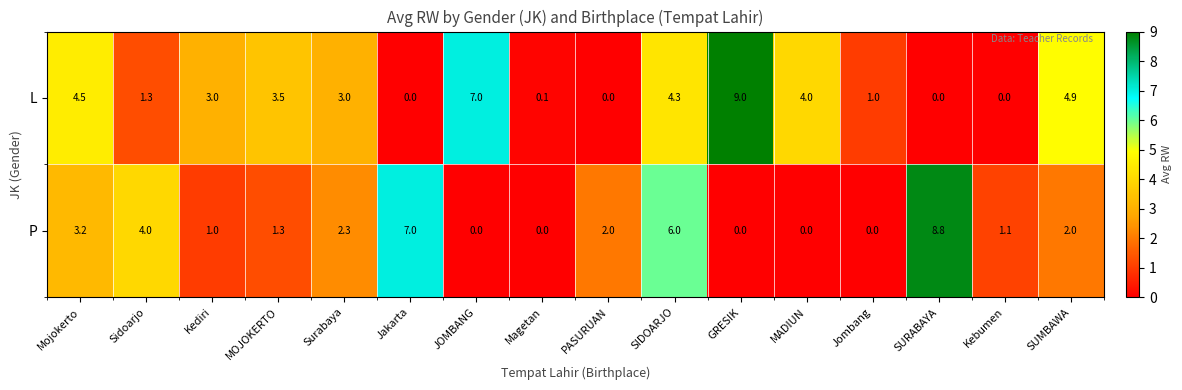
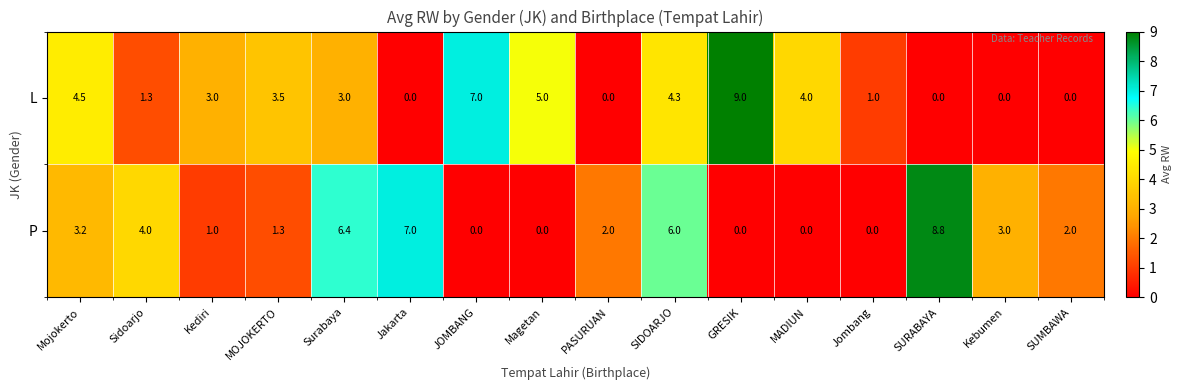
  {
    "L": {
      "Mojokerto": 4.5,
      "Sidoarjo": 1.3,
      "Kediri": 3.0,
      "MOJOKERTO": 3.5,
      "Surabaya": 3.0,
      "Jakarta": 0.0,
      "JOMBANG": 7.0,
-     "Magetan": 0.1,
+     "Magetan": 5.0,
      "PASURUAN": 0.0,
      "SIDOARJO": 4.3,
      "GRESIK": 9.0,
      "MADIUN": 4.0,
      "Jombang": 1.0,
      "SURABAYA": 0.0,
      "Kebumen": 0.0,
-     "SUMBAWA": 4.9
+     "SUMBAWA": 0.0
    },
    "P": {
      "Mojokerto": 3.2,
      "Sidoarjo": 4.0,
      "Kediri": 1.0,
      "MOJOKERTO": 1.3,
-     "Surabaya": 2.3,
+     "Surabaya": 6.4,
      "Jakarta": 7.0,
      "JOMBANG": 0.0,
      "Magetan": 0.0,
      "PASURUAN": 2.0,
      "SIDOARJO": 6.0,
      "GRESIK": 0.0,
      "MADIUN": 0.0,
      "Jombang": 0.0,
      "SURABAYA": 8.8,
-     "Kebumen": 1.1,
+     "Kebumen": 3.0,
      "SUMBAWA": 2.0
    }
  }
